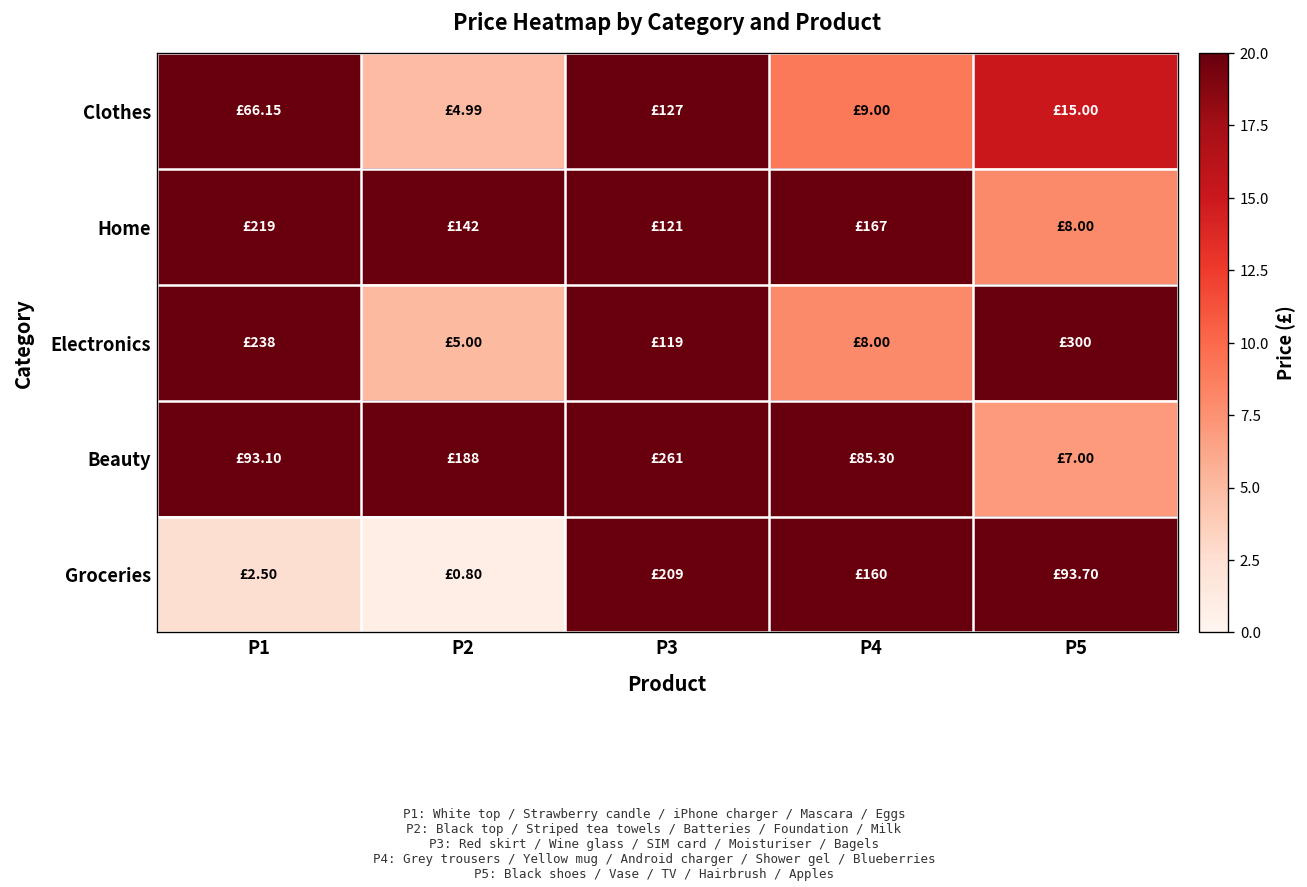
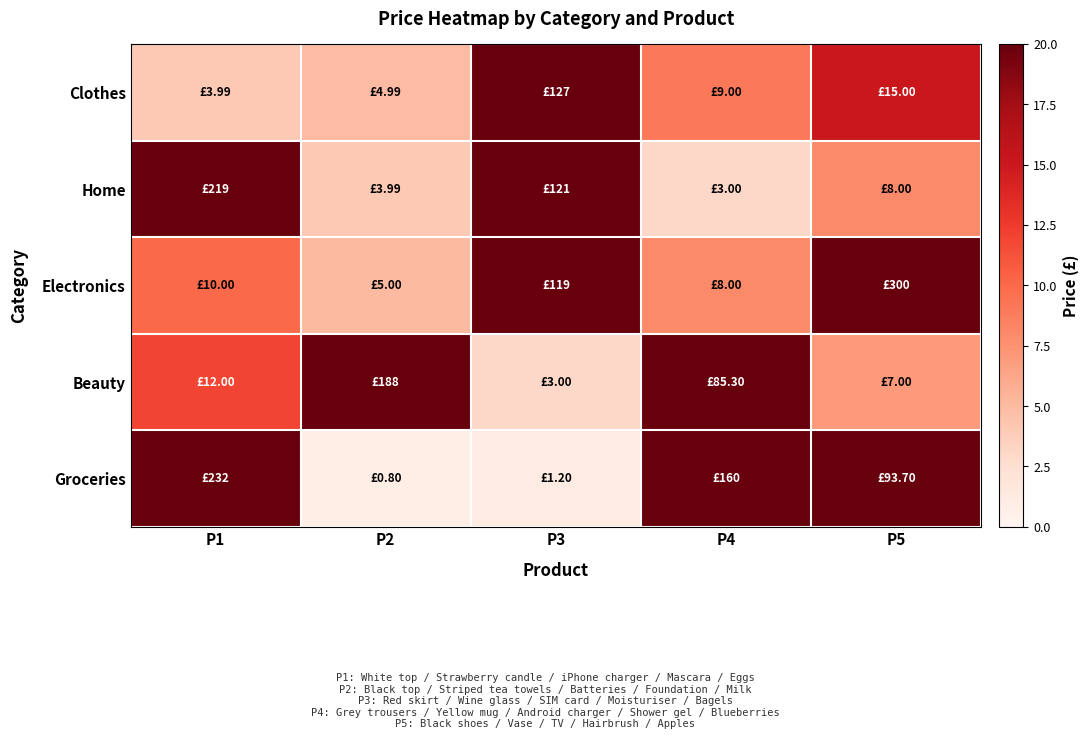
  {
    "Clothes": {
-     "P1": "£66.15",
+     "P1": "£3.99",
      "P2": "£4.99",
      "P3": "£127",
      "P4": "£9.00",
      "P5": "£15.00"
    },
    "Home": {
      "P1": "£219",
-     "P2": "£142",
+     "P2": "£3.99",
      "P3": "£121",
-     "P4": "£167",
+     "P4": "£3.00",
      "P5": "£8.00"
    },
    "Electronics": {
-     "P1": "£238",
+     "P1": "£10.00",
      "P2": "£5.00",
      "P3": "£119",
      "P4": "£8.00",
      "P5": "£300"
    },
    "Beauty": {
-     "P1": "£93.10",
+     "P1": "£12.00",
      "P2": "£188",
-     "P3": "£261",
+     "P3": "£3.00",
      "P4": "£85.30",
      "P5": "£7.00"
    },
    "Groceries": {
-     "P1": "£2.50",
+     "P1": "£232",
      "P2": "£0.80",
-     "P3": "£209",
+     "P3": "£1.20",
      "P4": "£160",
      "P5": "£93.70"
    }
  }
